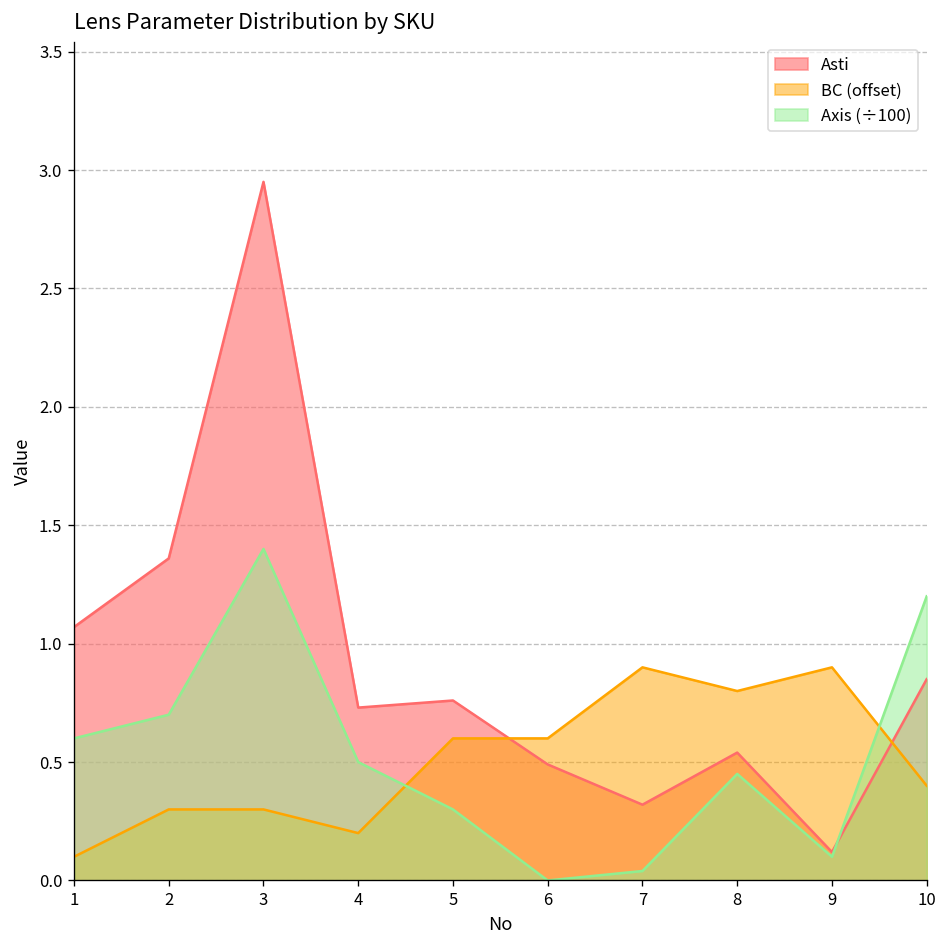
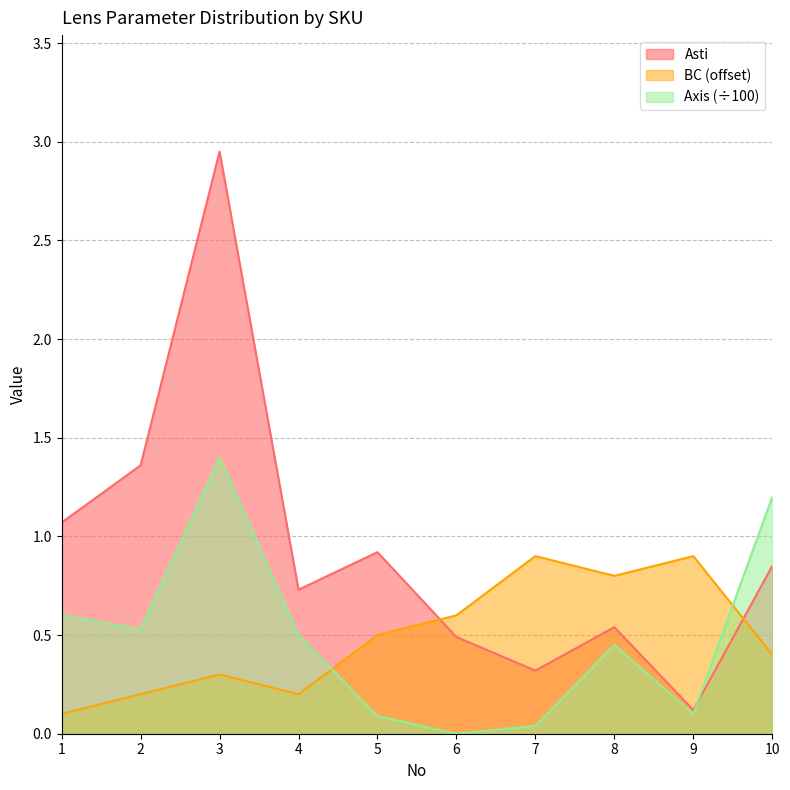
  {
    "Asti": {
      "1": 1.07,
      "2": 1.36,
      "3": 2.95,
      "4": 0.73,
-     "5": 0.76,
+     "5": 0.92,
      "6": 0.49,
      "7": 0.32,
      "8": 0.54,
      "9": 0.12,
      "10": 0.85
    },
    "BC (offset)": {
      "1": 0.10,
-     "2": 0.30,
+     "2": 0.20,
      "3": 0.30,
      "4": 0.20,
-     "5": 0.60,
+     "5": 0.50,
      "6": 0.60,
      "7": 0.90,
      "8": 0.80,
      "9": 0.90,
      "10": 0.40
    },
    "Axis (÷100)": {
      "1": 0.60,
-     "2": 0.70,
+     "2": 0.53,
      "3": 1.40,
      "4": 0.50,
-     "5": 0.30,
+     "5": 0.09,
      "6": 0.00,
      "7": 0.04,
      "8": 0.45,
      "9": 0.10,
      "10": 1.20
    }
  }
